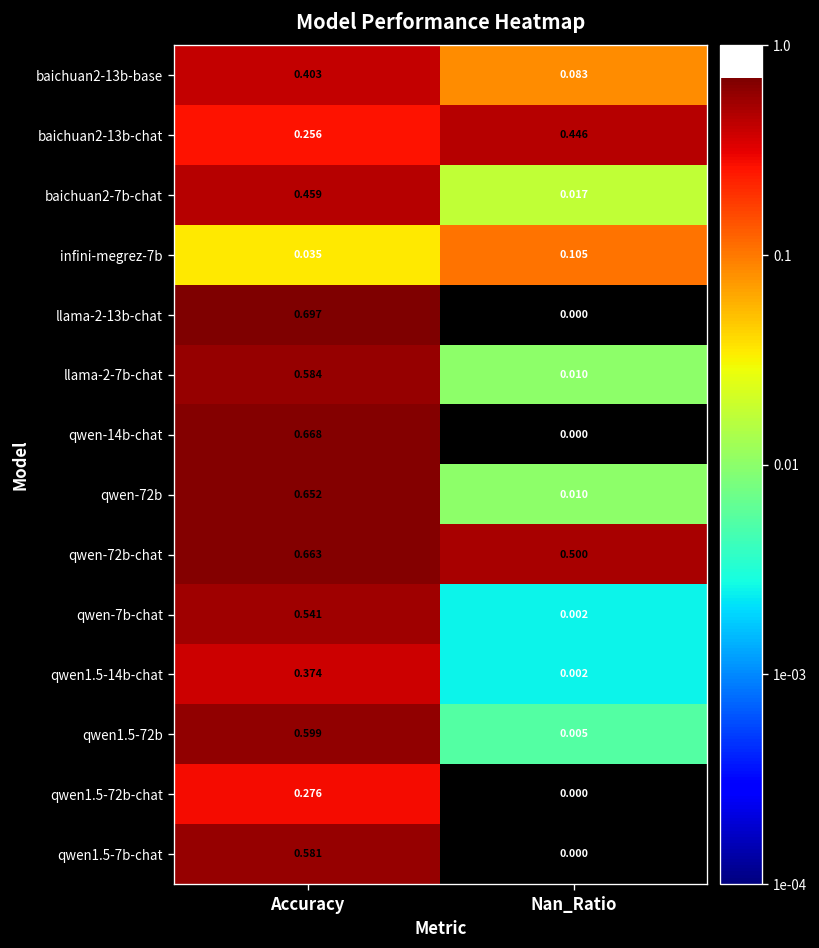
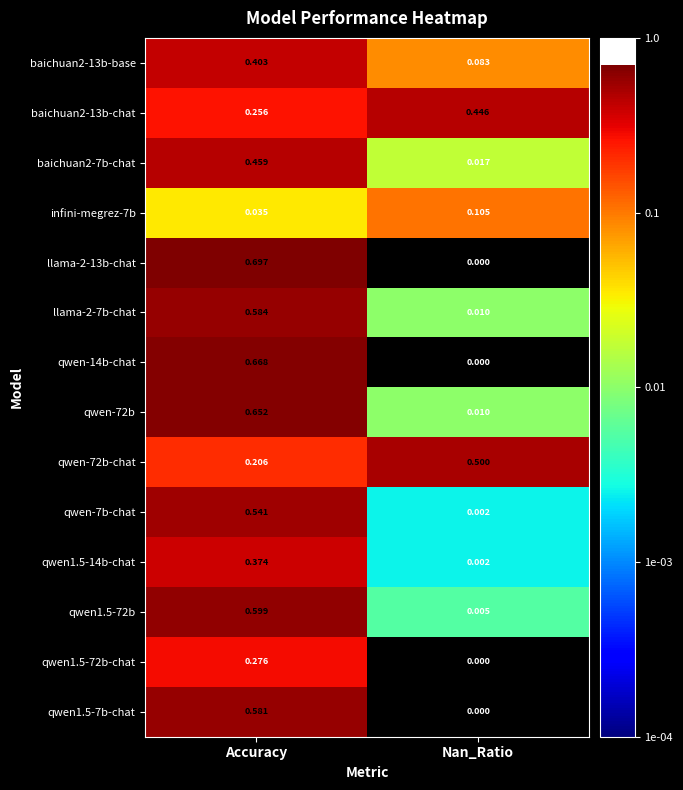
  {
    "baichuan2-13b-base": {
      "Accuracy": 0.403,
      "Nan_Ratio": 0.083
    },
    "baichuan2-13b-chat": {
      "Accuracy": 0.256,
      "Nan_Ratio": 0.446
    },
    "baichuan2-7b-chat": {
      "Accuracy": 0.459,
      "Nan_Ratio": 0.017
    },
    "infini-megrez-7b": {
      "Accuracy": 0.035,
      "Nan_Ratio": 0.105
    },
    "llama-2-13b-chat": {
      "Accuracy": 0.697,
      "Nan_Ratio": 0.000
    },
    "llama-2-7b-chat": {
      "Accuracy": 0.584,
      "Nan_Ratio": 0.010
    },
    "qwen-14b-chat": {
      "Accuracy": 0.668,
      "Nan_Ratio": 0.000
    },
    "qwen-72b": {
      "Accuracy": 0.652,
      "Nan_Ratio": 0.010
    },
    "qwen-72b-chat": {
-     "Accuracy": 0.663,
+     "Accuracy": 0.206,
      "Nan_Ratio": 0.500
    },
    "qwen-7b-chat": {
      "Accuracy": 0.541,
      "Nan_Ratio": 0.002
    },
    "qwen1.5-14b-chat": {
      "Accuracy": 0.374,
      "Nan_Ratio": 0.002
    },
    "qwen1.5-72b": {
      "Accuracy": 0.599,
      "Nan_Ratio": 0.005
    },
    "qwen1.5-72b-chat": {
      "Accuracy": 0.276,
      "Nan_Ratio": 0.000
    },
    "qwen1.5-7b-chat": {
      "Accuracy": 0.581,
      "Nan_Ratio": 0.000
    }
  }
